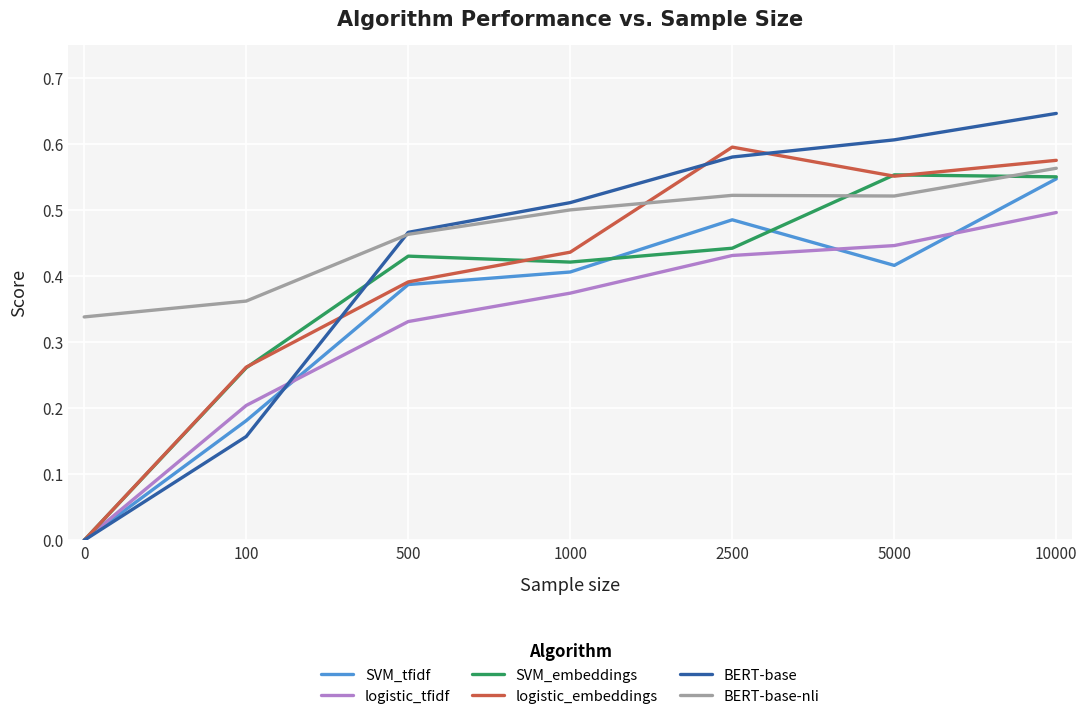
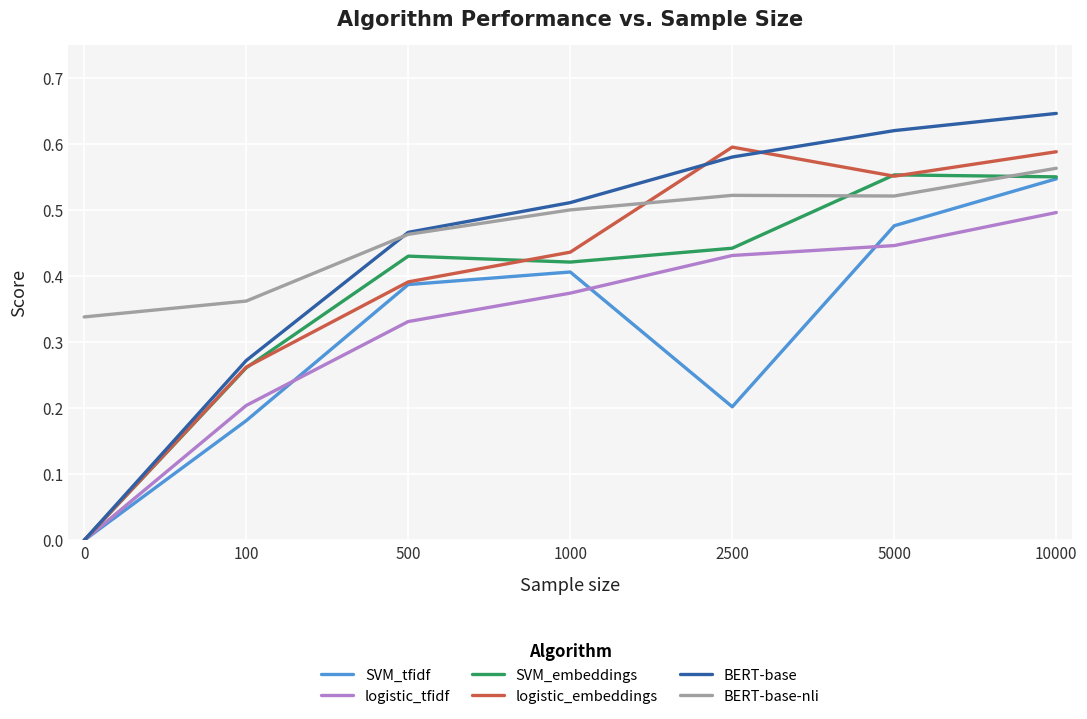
  {
    "SVM_tfidf": {
      "100": 0.18,
      "500": 0.39,
      "1000": 0.41,
-     "2500": 0.49,
-     "5000": 0.42
+     "2500": 0.20,
+     "5000": 0.48
    },
    "SVM_embeddings": {
      "500": 0.43,
      "1000": 0.42,
      "2500": 0.44
    },
    "logistic_embeddings": {
      "500": 0.39,
      "1000": 0.44,
      "2500": 0.60,
-     "10000": 0.58
+     "10000": 0.59
    },
    "BERT-base": {
-     "100": 0.16,
+     "100": 0.27,
      "1000": 0.51,
      "2500": 0.58,
-     "5000": 0.61,
+     "5000": 0.62,
      "10000": 0.65
    }
  }
